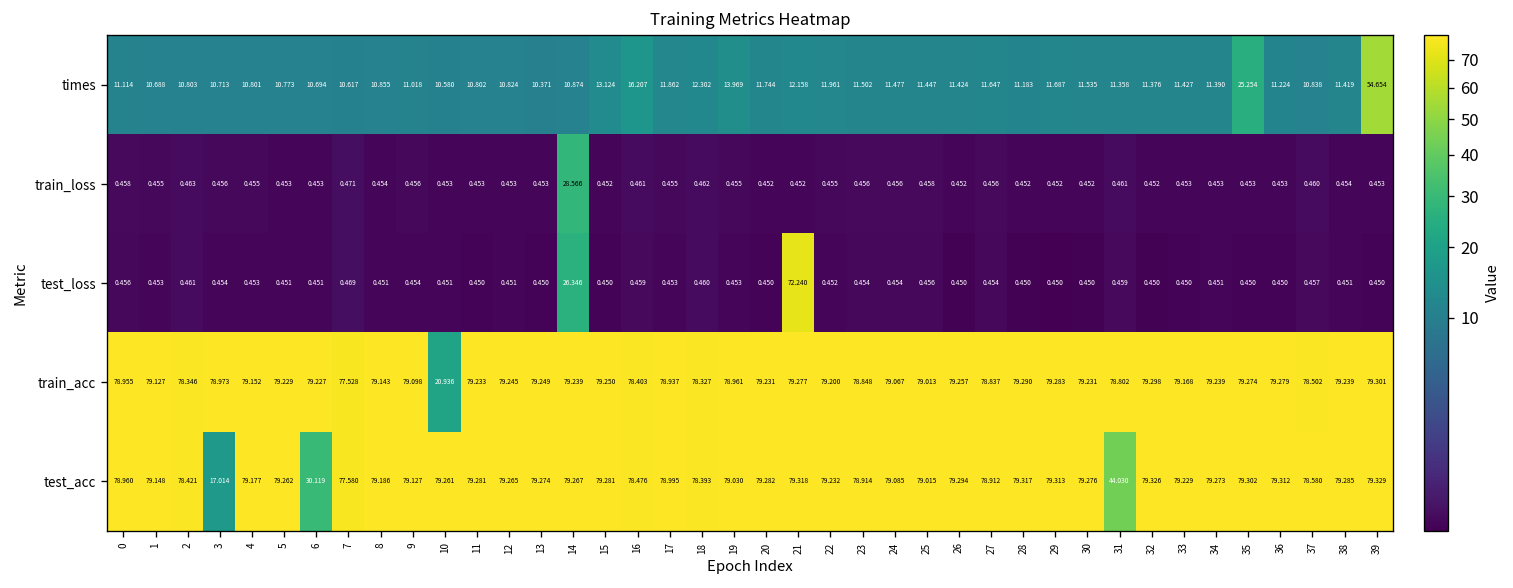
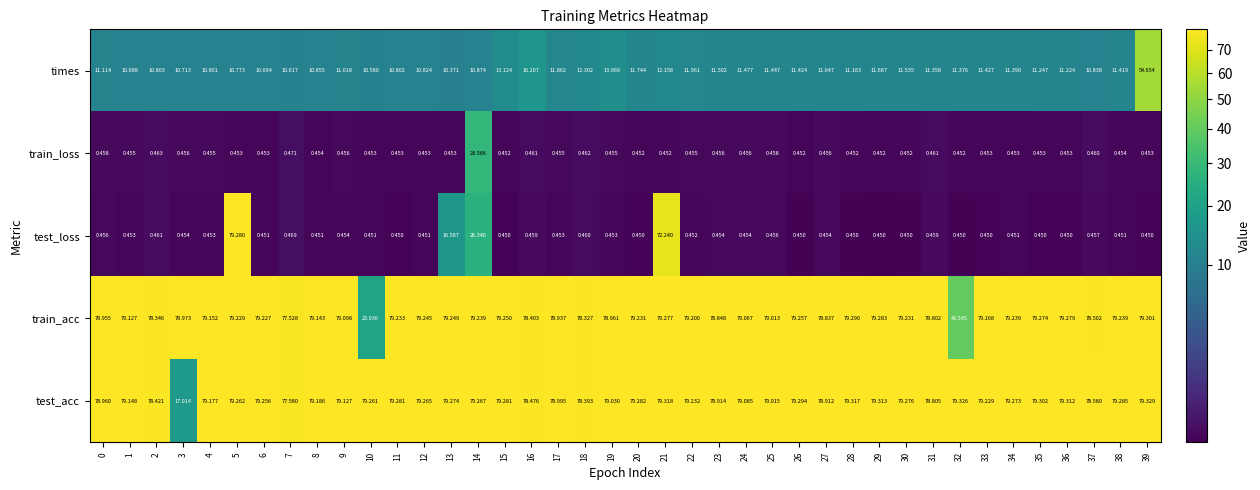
  {
    "times": {
      "0": 11.114,
      "1": 10.688,
      "2": 10.803,
      "3": 10.713,
      "4": 10.801,
      "5": 10.773,
      "6": 10.694,
      "7": 10.617,
      "8": 10.855,
      "9": 11.018,
      "10": 10.580,
      "11": 10.802,
      "12": 10.824,
      "13": 10.371,
      "14": 10.874,
      "15": 13.124,
      "16": 16.207,
      "17": 11.862,
      "18": 12.302,
      "19": 13.969,
      "20": 11.744,
      "21": 12.158,
      "22": 11.961,
      "23": 11.502,
      "24": 11.477,
      "25": 11.447,
      "26": 11.424,
      "27": 11.647,
      "28": 11.183,
      "29": 11.687,
      "30": 11.535,
      "31": 11.358,
      "32": 11.376,
      "33": 11.427,
      "34": 11.390,
-     "35": 25.254,
+     "35": 11.247,
      "36": 11.224,
      "37": 10.838,
      "38": 11.419,
      "39": 54.654
    },
    "train_loss": {
      "0": 0.458,
      "1": 0.455,
      "2": 0.463,
      "3": 0.456,
      "4": 0.455,
      "5": 0.453,
      "6": 0.453,
      "7": 0.471,
      "8": 0.454,
      "9": 0.456,
      "10": 0.453,
      "11": 0.453,
      "12": 0.453,
      "13": 0.453,
      "14": 28.566,
      "15": 0.452,
      "16": 0.461,
      "17": 0.455,
      "18": 0.462,
      "19": 0.455,
      "20": 0.452,
      "21": 0.452,
      "22": 0.455,
      "23": 0.456,
      "24": 0.456,
      "25": 0.458,
      "26": 0.452,
      "27": 0.456,
      "28": 0.452,
      "29": 0.452,
      "30": 0.452,
      "31": 0.461,
      "32": 0.452,
      "33": 0.453,
      "34": 0.453,
      "35": 0.453,
      "36": 0.453,
      "37": 0.460,
      "38": 0.454,
      "39": 0.453
    },
    "test_loss": {
      "0": 0.456,
      "1": 0.453,
      "2": 0.461,
      "3": 0.454,
      "4": 0.453,
-     "5": 0.451,
+     "5": 79.280,
      "6": 0.451,
      "7": 0.469,
      "8": 0.451,
      "9": 0.454,
      "10": 0.451,
      "11": 0.450,
      "12": 0.451,
-     "13": 0.450,
+     "13": 16.587,
      "14": 26.346,
      "15": 0.450,
      "16": 0.459,
      "17": 0.453,
      "18": 0.460,
      "19": 0.453,
      "20": 0.450,
      "21": 72.240,
      "22": 0.452,
      "23": 0.454,
      "24": 0.454,
      "25": 0.456,
      "26": 0.450,
      "27": 0.454,
      "28": 0.450,
      "29": 0.450,
      "30": 0.450,
      "31": 0.459,
      "32": 0.450,
      "33": 0.450,
      "34": 0.451,
      "35": 0.450,
      "36": 0.450,
      "37": 0.457,
      "38": 0.451,
      "39": 0.450
    },
    "train_acc": {
      "0": 78.955,
      "1": 79.127,
      "2": 78.346,
      "3": 78.973,
      "4": 79.152,
      "5": 79.229,
      "6": 79.227,
      "7": 77.528,
      "8": 79.143,
      "9": 79.098,
      "10": 20.936,
      "11": 79.233,
      "12": 79.245,
      "13": 79.249,
      "14": 79.239,
      "15": 79.250,
      "16": 78.403,
      "17": 78.937,
      "18": 78.327,
      "19": 78.961,
      "20": 79.231,
      "21": 79.277,
      "22": 79.200,
      "23": 78.848,
      "24": 79.067,
      "25": 79.013,
      "26": 79.257,
      "27": 78.837,
      "28": 79.290,
      "29": 79.283,
      "30": 79.231,
      "31": 78.802,
-     "32": 79.298,
+     "32": 40.345,
      "33": 79.168,
      "34": 79.239,
      "35": 79.274,
      "36": 79.279,
      "37": 78.502,
      "38": 79.239,
      "39": 79.301
    },
    "test_acc": {
      "0": 78.960,
      "1": 79.148,
      "2": 78.421,
      "3": 17.014,
      "4": 79.177,
      "5": 79.262,
-     "6": 30.119,
+     "6": 79.256,
      "7": 77.580,
      "8": 79.186,
      "9": 79.127,
      "10": 79.261,
      "11": 79.281,
      "12": 79.265,
      "13": 79.274,
      "14": 79.267,
      "15": 79.281,
      "16": 78.476,
      "17": 78.995,
      "18": 78.393,
      "19": 79.030,
      "20": 79.282,
      "21": 79.318,
      "22": 79.232,
      "23": 78.914,
      "24": 79.085,
      "25": 79.015,
      "26": 79.294,
      "27": 78.912,
      "28": 79.317,
      "29": 79.313,
      "30": 79.276,
-     "31": 44.030,
+     "31": 78.805,
      "32": 79.326,
      "33": 79.229,
      "34": 79.273,
      "35": 79.302,
      "36": 79.312,
      "37": 78.580,
      "38": 79.285,
      "39": 79.329
    }
  }
